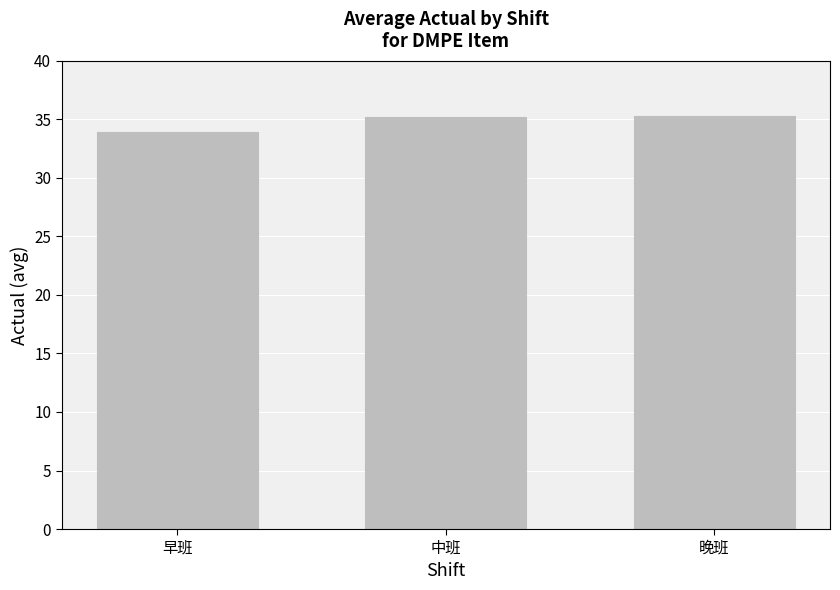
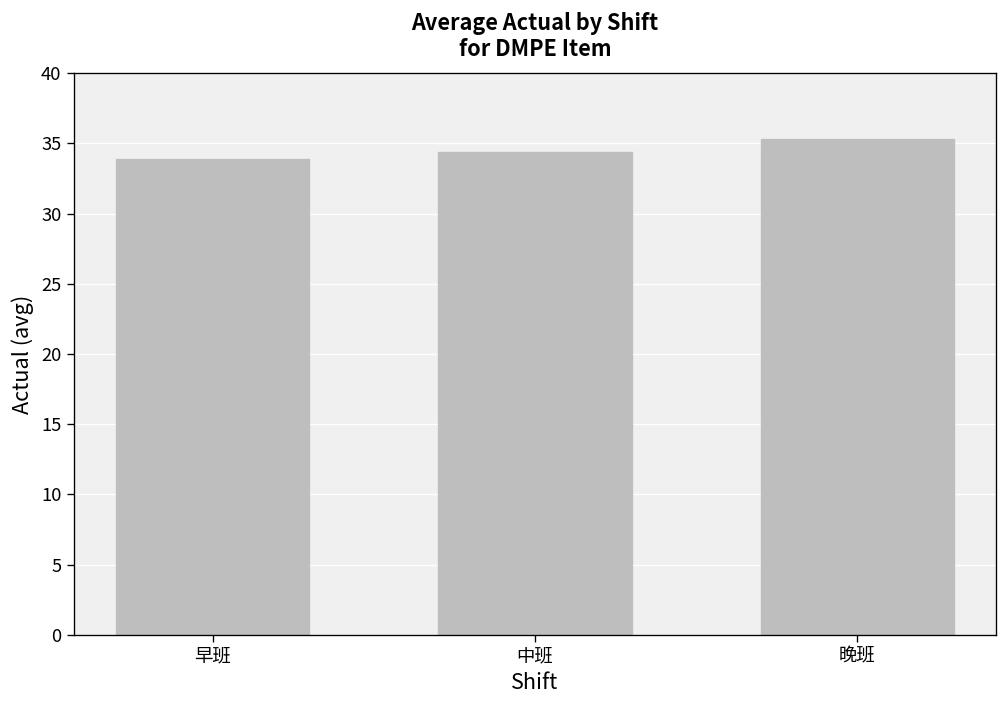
  {
    "早班": 33.9,
-   "中班": 35.2,
+   "中班": 34.4,
    "晚班": 35.3
  }
